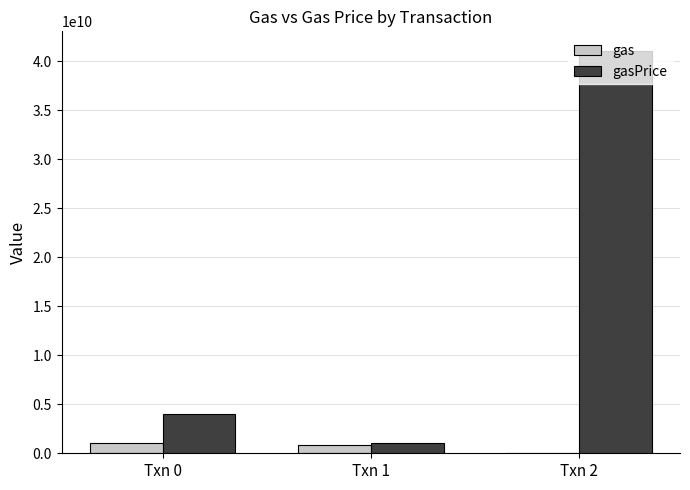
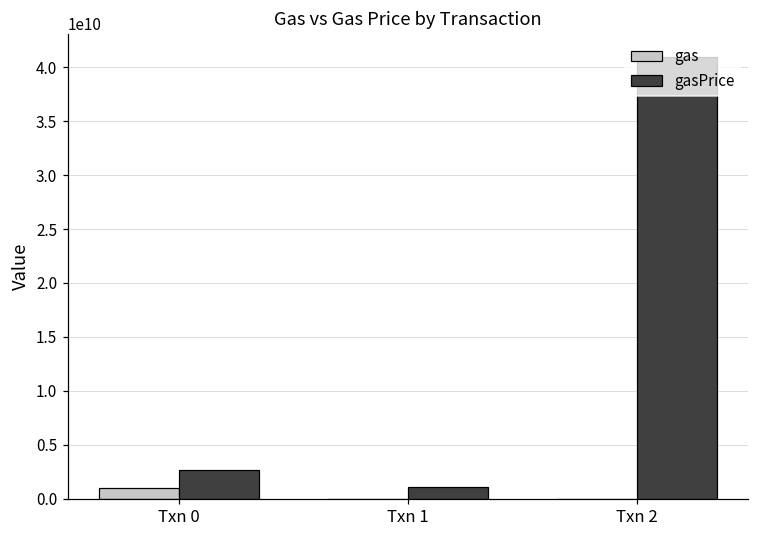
  {
    "gas": {
      "Txn 0": 1000000000,
-     "Txn 1": 1000000000
+     "Txn 1": 0
    },
    "gasPrice": {
-     "Txn 0": 4000000000,
+     "Txn 0": 3000000000,
      "Txn 1": 1000000000
    }
  }
